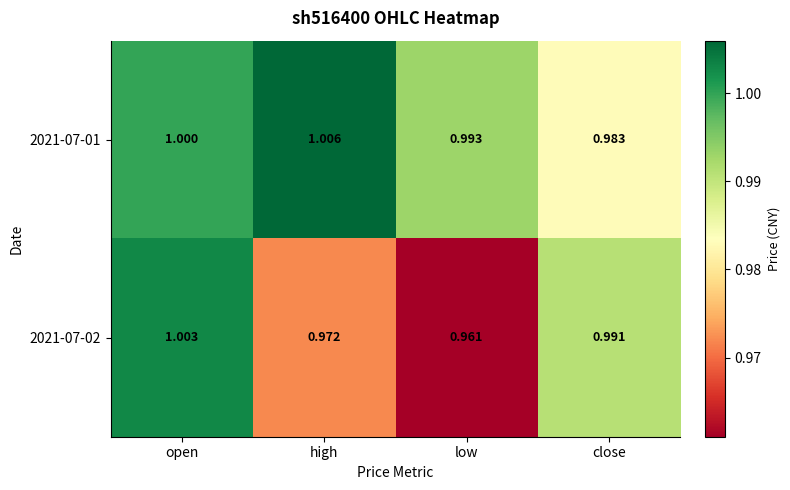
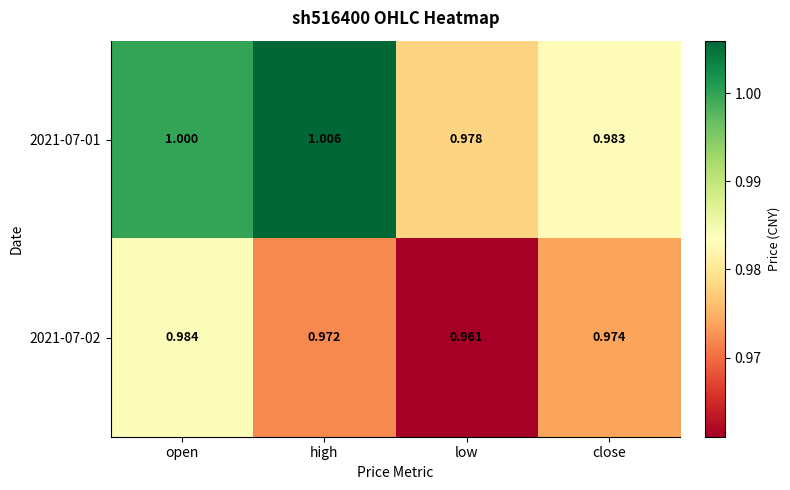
  {
    "2021-07-01": {
      "open": 1.000,
      "high": 1.006,
-     "low": 0.993,
+     "low": 0.978,
      "close": 0.983
    },
    "2021-07-02": {
-     "open": 1.003,
+     "open": 0.984,
      "high": 0.972,
      "low": 0.961,
-     "close": 0.991
+     "close": 0.974
    }
  }
